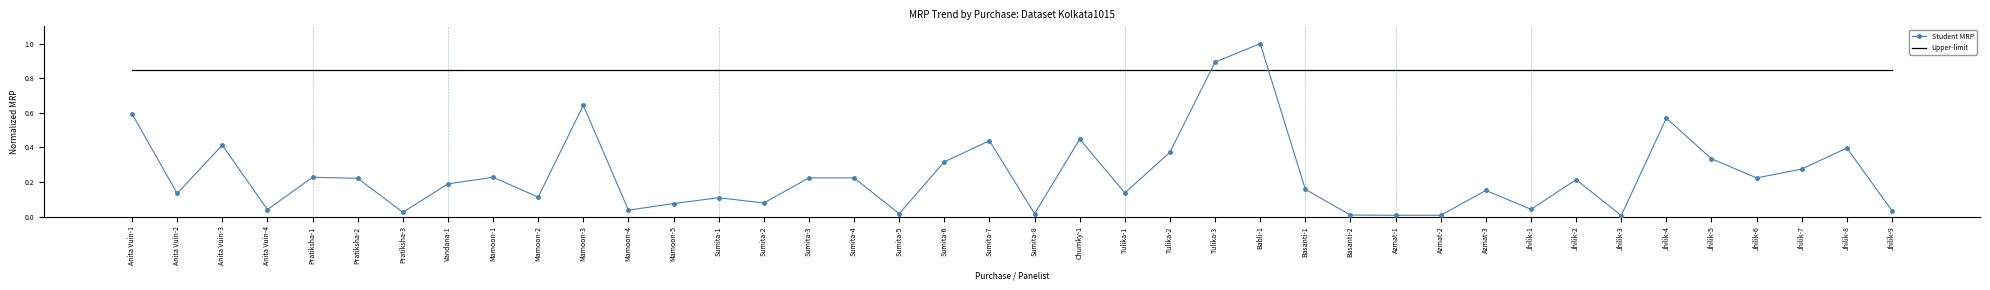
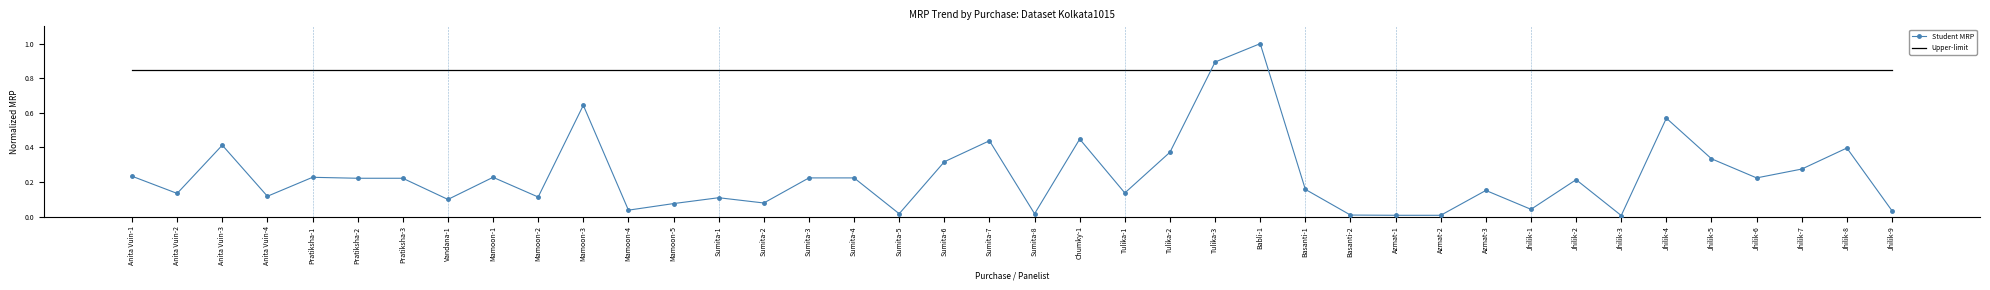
  {
    "Student MRP": {
-     "Anita Vuin-1": 0.59,
+     "Anita Vuin-1": 0.23,
      "Anita Vuin-2": 0.13,
      "Anita Vuin-3": 0.41,
-     "Anita Vuin-4": 0.04,
+     "Anita Vuin-4": 0.12,
      "Pratiksha-1": 0.23,
      "Pratiksha-2": 0.22,
-     "Pratiksha-3": 0.03,
-     "Vandana-1": 0.19,
+     "Pratiksha-3": 0.22,
+     "Vandana-1": 0.10,
      "Mamoon-1": 0.23,
      "Mamoon-2": 0.11,
      "Mamoon-3": 0.64,
      "Mamoon-4": 0.04,
      "Mamoon-5": 0.08,
      "Sumita-1": 0.11,
      "Sumita-2": 0.08,
      "Sumita-3": 0.22,
      "Sumita-4": 0.22,
      "Sumita-5": 0.02,
      "Sumita-6": 0.32,
      "Sumita-7": 0.44,
      "Sumita-8": 0.02,
      "Chumky-1": 0.45,
      "Tulika-1": 0.14,
      "Tulika-2": 0.37,
      "Tulika-3": 0.89,
      "Babli-1": 1.00,
      "Basanti-1": 0.16,
      "Basanti-2": 0.01,
      "Azmat-1": 0.01,
      "Azmat-2": 0.01,
      "Azmat-3": 0.15,
      "Jhilik-1": 0.04,
      "Jhilik-2": 0.21,
      "Jhilik-3": 0.01,
      "Jhilik-4": 0.57,
      "Jhilik-5": 0.33,
      "Jhilik-6": 0.22,
      "Jhilik-7": 0.28,
      "Jhilik-8": 0.40,
      "Jhilik-9": 0.03
    },
    "Upper-limit": {
      "Anita Vuin-1": 0.85,
      "Anita Vuin-2": 0.85,
      "Anita Vuin-3": 0.85,
      "Anita Vuin-4": 0.85,
      "Pratiksha-1": 0.85,
      "Pratiksha-2": 0.85,
      "Pratiksha-3": 0.85,
      "Vandana-1": 0.85,
      "Mamoon-1": 0.85,
      "Mamoon-2": 0.85,
      "Mamoon-3": 0.85,
      "Mamoon-4": 0.85,
      "Mamoon-5": 0.85,
      "Sumita-1": 0.85,
      "Sumita-2": 0.85,
      "Sumita-3": 0.85,
      "Sumita-4": 0.85,
      "Sumita-5": 0.85,
      "Sumita-6": 0.85,
      "Sumita-7": 0.85,
      "Sumita-8": 0.85,
      "Chumky-1": 0.85,
      "Tulika-1": 0.85,
      "Tulika-2": 0.85,
      "Tulika-3": 0.85,
      "Babli-1": 0.85,
      "Basanti-1": 0.85,
      "Basanti-2": 0.85,
      "Azmat-1": 0.85,
      "Azmat-2": 0.85,
      "Azmat-3": 0.85,
      "Jhilik-1": 0.85,
      "Jhilik-2": 0.85,
      "Jhilik-3": 0.85,
      "Jhilik-4": 0.85,
      "Jhilik-5": 0.85,
      "Jhilik-6": 0.85,
      "Jhilik-7": 0.85,
      "Jhilik-8": 0.85,
      "Jhilik-9": 0.85
    }
  }
